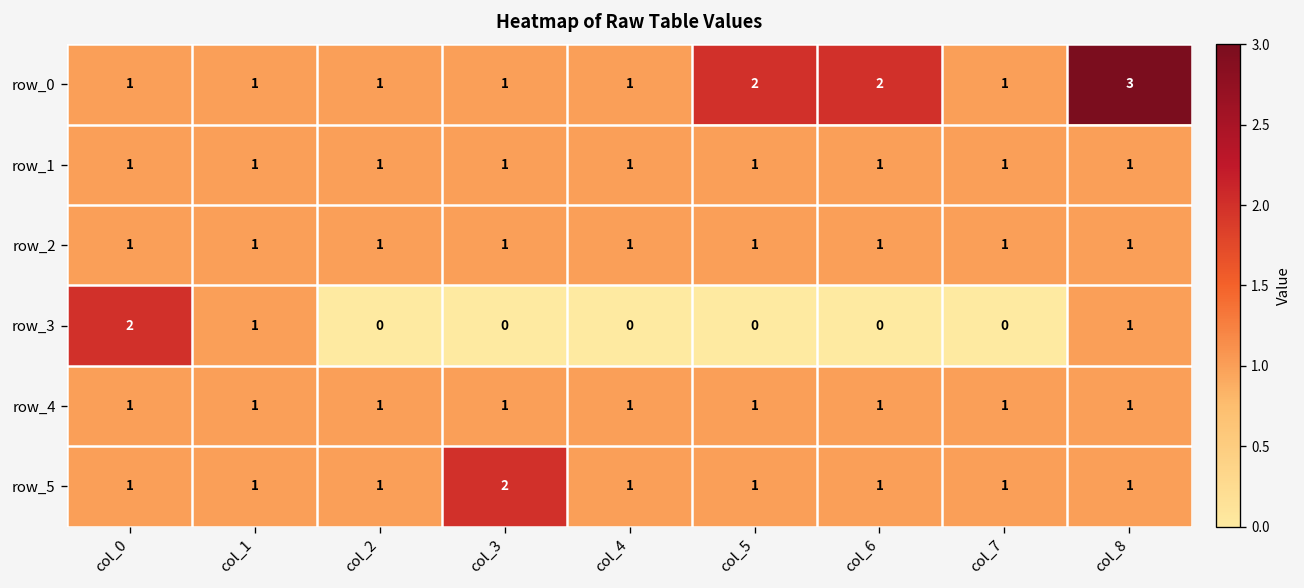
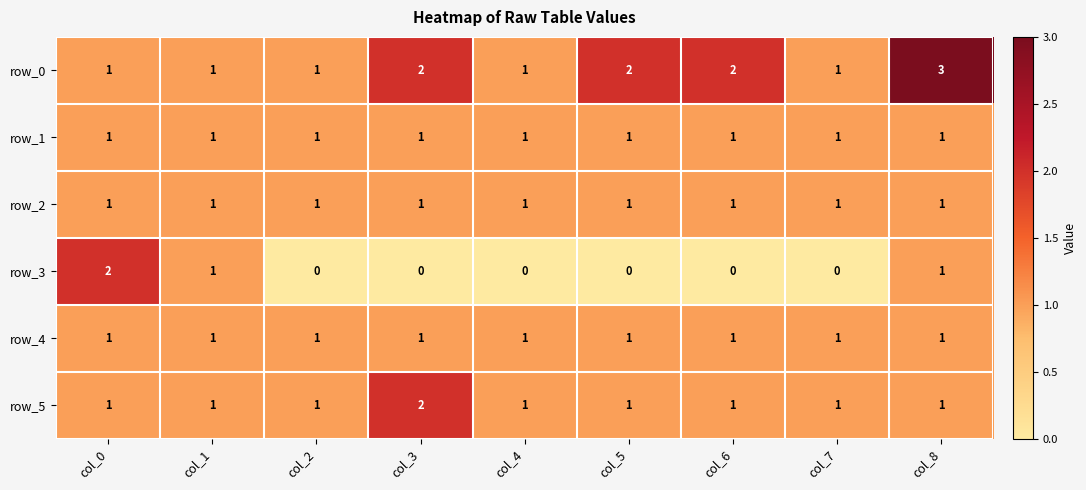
  {
    "row_0": {
      "col_0": 1,
      "col_1": 1,
      "col_2": 1,
-     "col_3": 1,
+     "col_3": 2,
      "col_4": 1,
      "col_5": 2,
      "col_6": 2,
      "col_7": 1,
      "col_8": 3
    },
    "row_1": {
      "col_0": 1,
      "col_1": 1,
      "col_2": 1,
      "col_3": 1,
      "col_4": 1,
      "col_5": 1,
      "col_6": 1,
      "col_7": 1,
      "col_8": 1
    },
    "row_2": {
      "col_0": 1,
      "col_1": 1,
      "col_2": 1,
      "col_3": 1,
      "col_4": 1,
      "col_5": 1,
      "col_6": 1,
      "col_7": 1,
      "col_8": 1
    },
    "row_3": {
      "col_0": 2,
      "col_1": 1,
      "col_2": 0,
      "col_3": 0,
      "col_4": 0,
      "col_5": 0,
      "col_6": 0,
      "col_7": 0,
      "col_8": 1
    },
    "row_4": {
      "col_0": 1,
      "col_1": 1,
      "col_2": 1,
      "col_3": 1,
      "col_4": 1,
      "col_5": 1,
      "col_6": 1,
      "col_7": 1,
      "col_8": 1
    },
    "row_5": {
      "col_0": 1,
      "col_1": 1,
      "col_2": 1,
      "col_3": 2,
      "col_4": 1,
      "col_5": 1,
      "col_6": 1,
      "col_7": 1,
      "col_8": 1
    }
  }
